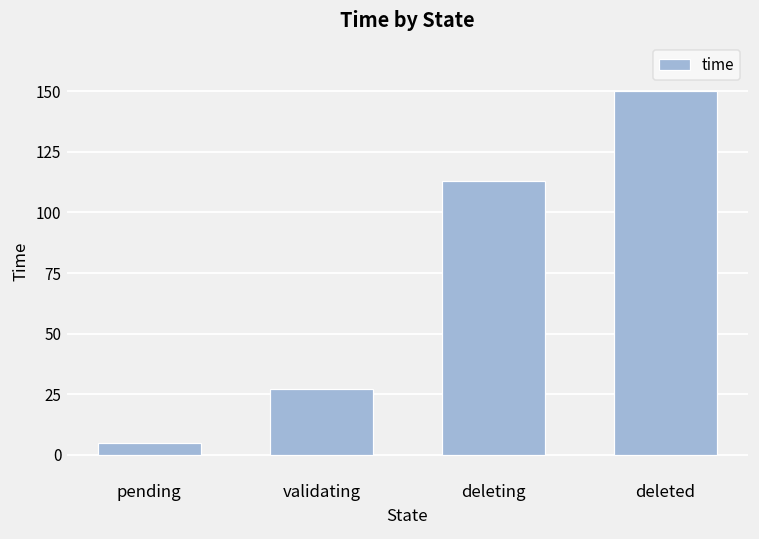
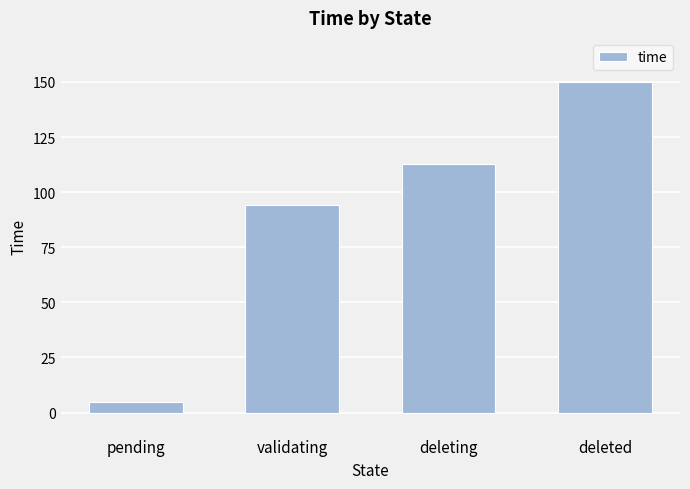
  {
    "pending": 5,
-   "validating": 27,
+   "validating": 94,
    "deleting": 113,
    "deleted": 150
  }
